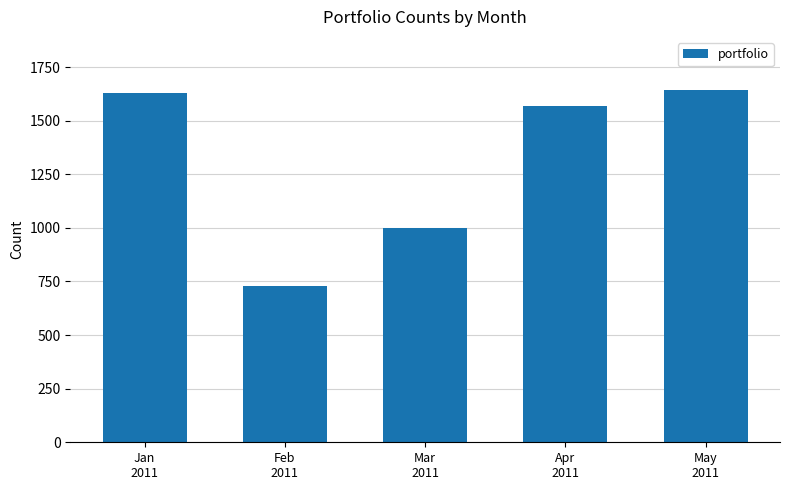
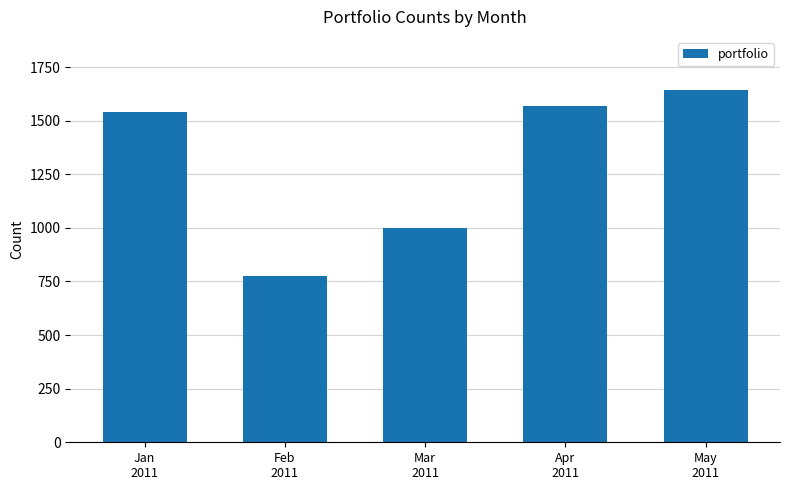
  {
-   "Jan 2011": 1630,
-   "Feb 2011": 730,
+   "Jan 2011": 1540,
+   "Feb 2011": 780,
    "Mar 2011": 1000,
    "Apr 2011": 1570,
    "May 2011": 1640
  }
